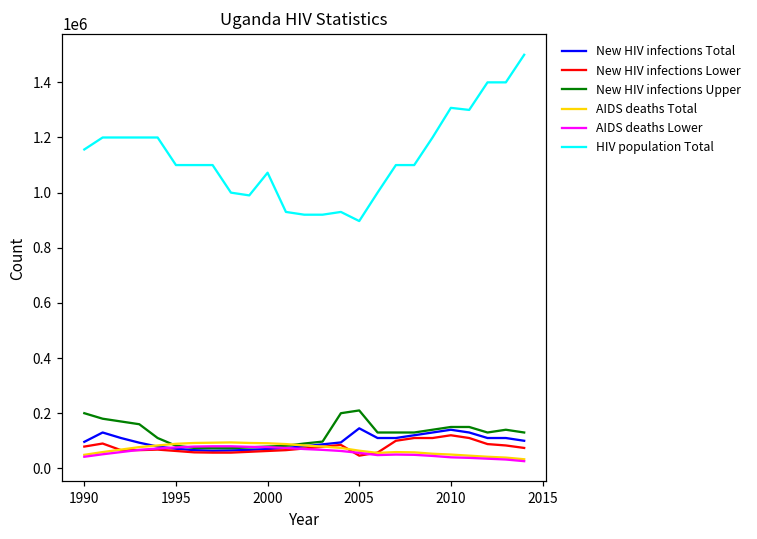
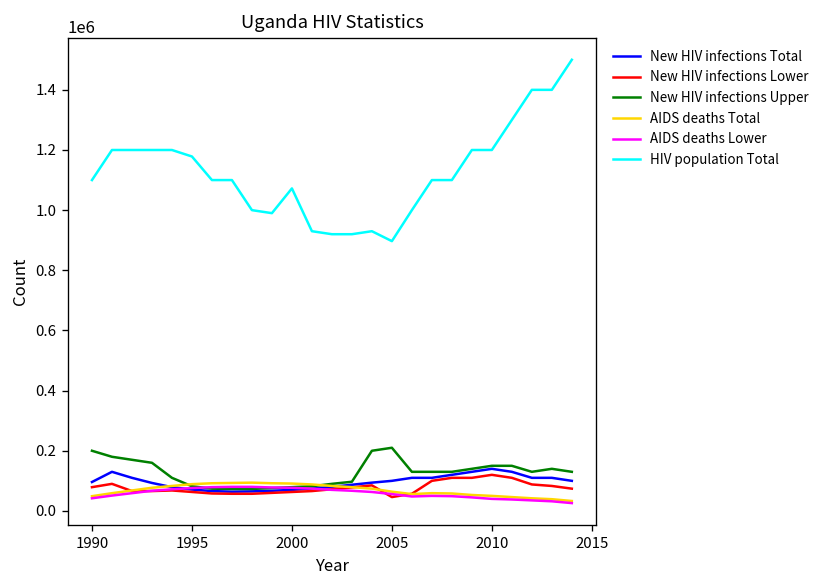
  {
    "New HIV infections Total": {
      "1990": 100000,
-     "2005": 150000
+     "2005": 100000
    },
    "New HIV infections Lower": {
      "1990": 80000,
      "2010": 120000
    },
    "New HIV infections Upper": {
      "1990": 200000,
      "2005": 210000
    },
    "AIDS deaths Total": {
      "2000": 90000
    },
    "HIV population Total": {
-     "1990": 1160000,
-     "1995": 1100000,
+     "1990": 1100000,
+     "1995": 1180000,
      "2000": 1070000,
      "2005": 900000,
-     "2010": 1310000
+     "2010": 1200000
    }
  }
